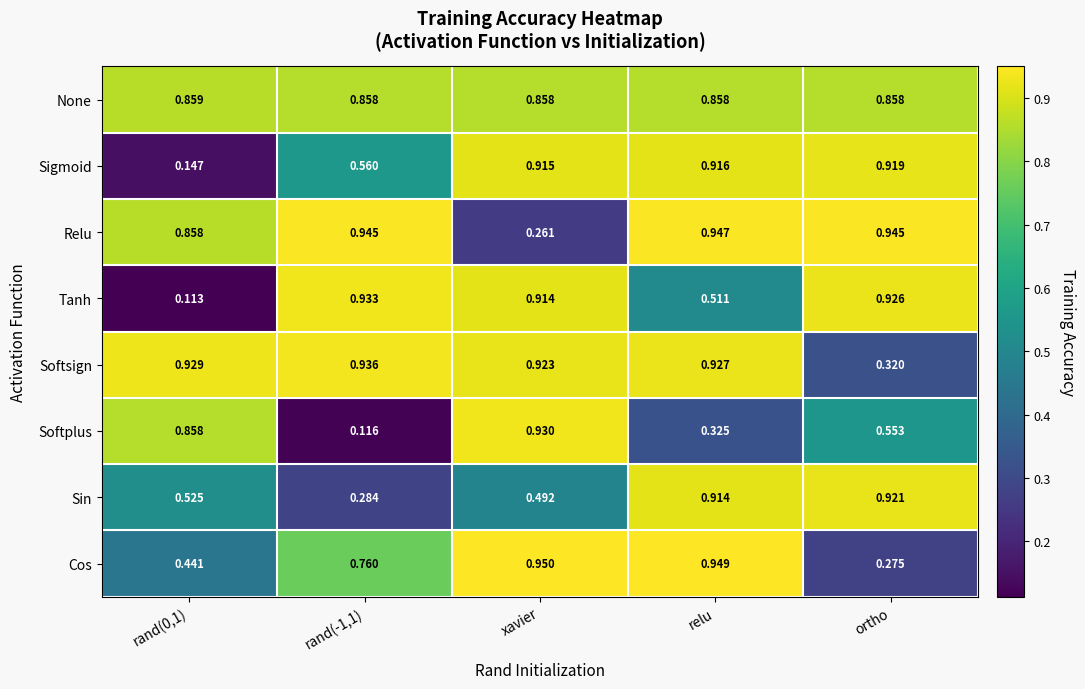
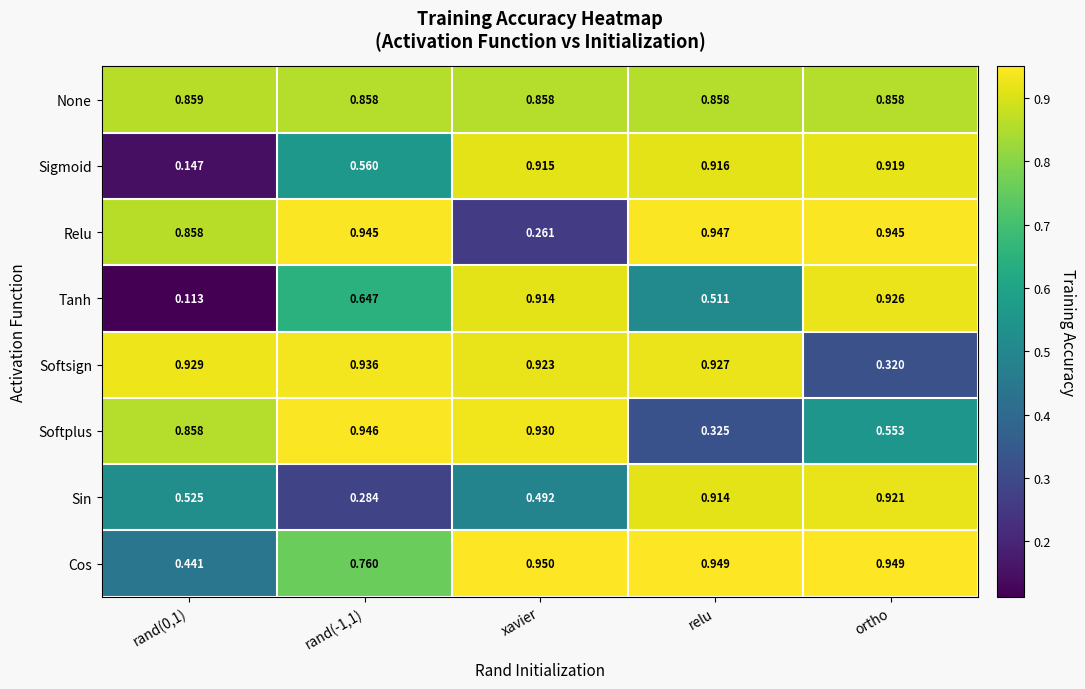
  {
    "None": {
      "rand(0,1)": 0.859,
      "rand(-1,1)": 0.858,
      "xavier": 0.858,
      "relu": 0.858,
      "ortho": 0.858
    },
    "Sigmoid": {
      "rand(0,1)": 0.147,
      "rand(-1,1)": 0.560,
      "xavier": 0.915,
      "relu": 0.916,
      "ortho": 0.919
    },
    "Relu": {
      "rand(0,1)": 0.858,
      "rand(-1,1)": 0.945,
      "xavier": 0.261,
      "relu": 0.947,
      "ortho": 0.945
    },
    "Tanh": {
      "rand(0,1)": 0.113,
-     "rand(-1,1)": 0.933,
+     "rand(-1,1)": 0.647,
      "xavier": 0.914,
      "relu": 0.511,
      "ortho": 0.926
    },
    "Softsign": {
      "rand(0,1)": 0.929,
      "rand(-1,1)": 0.936,
      "xavier": 0.923,
      "relu": 0.927,
      "ortho": 0.320
    },
    "Softplus": {
      "rand(0,1)": 0.858,
-     "rand(-1,1)": 0.116,
+     "rand(-1,1)": 0.946,
      "xavier": 0.930,
      "relu": 0.325,
      "ortho": 0.553
    },
    "Sin": {
      "rand(0,1)": 0.525,
      "rand(-1,1)": 0.284,
      "xavier": 0.492,
      "relu": 0.914,
      "ortho": 0.921
    },
    "Cos": {
      "rand(0,1)": 0.441,
      "rand(-1,1)": 0.760,
      "xavier": 0.950,
      "relu": 0.949,
-     "ortho": 0.275
+     "ortho": 0.949
    }
  }
